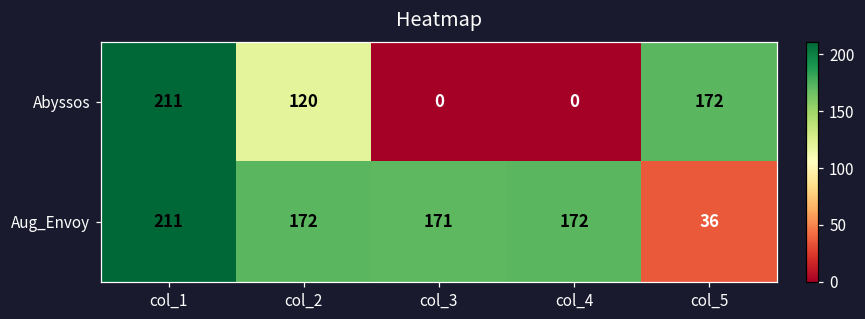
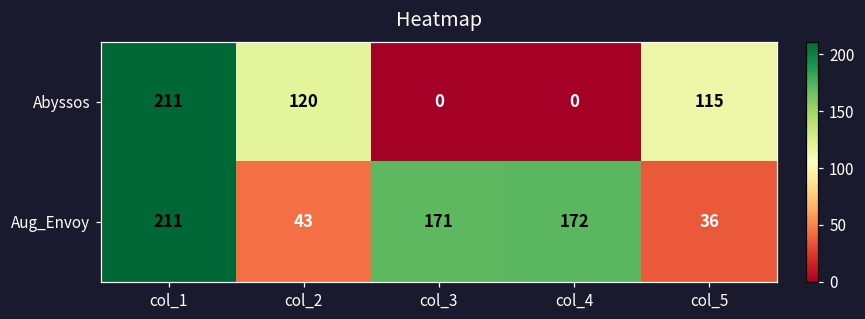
  {
    "Abyssos": {
      "col_1": 211,
      "col_2": 120,
      "col_3": 0,
      "col_4": 0,
-     "col_5": 172
+     "col_5": 115
    },
    "Aug_Envoy": {
      "col_1": 211,
-     "col_2": 172,
+     "col_2": 43,
      "col_3": 171,
      "col_4": 172,
      "col_5": 36
    }
  }
